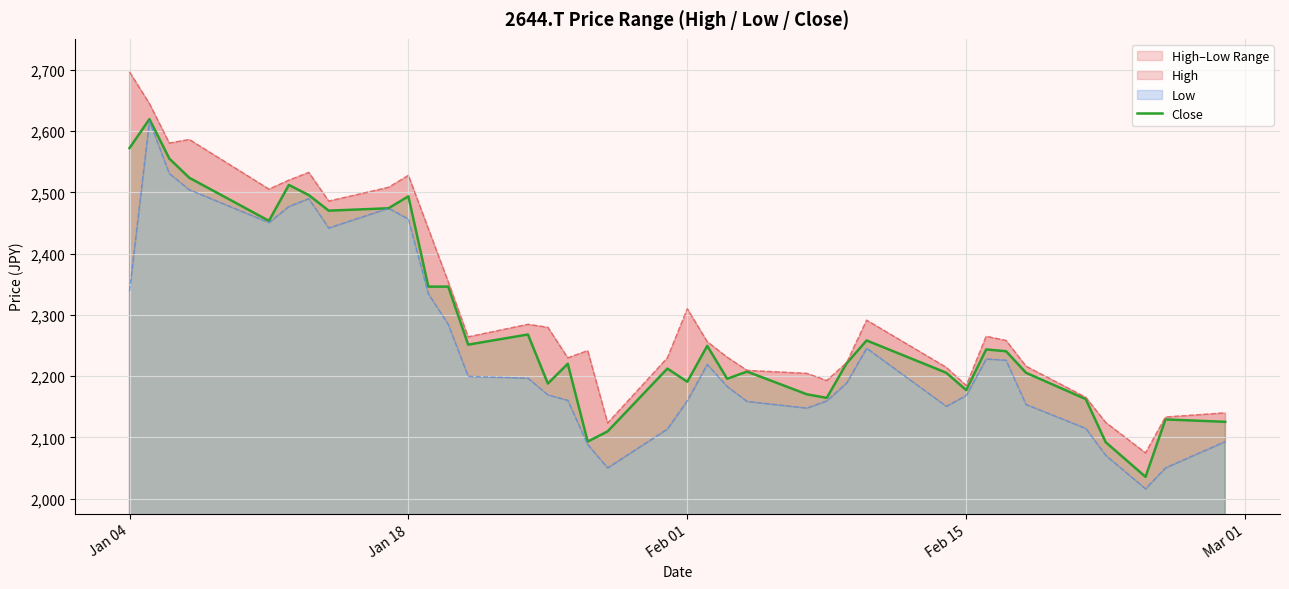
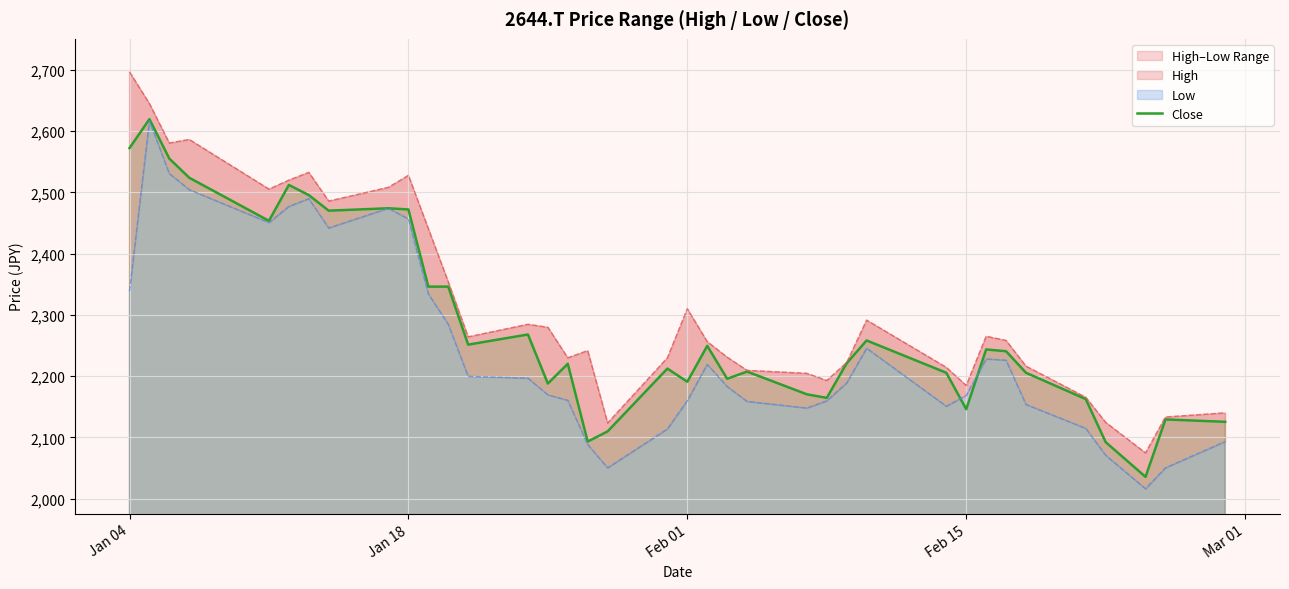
  {
    "Close": {
      "Jan 04": "2,570",
-     "Jan 18": "2,490",
+     "Jan 18": "2,470",
      "Feb 01": "2,190",
-     "Feb 15": "2,180"
+     "Feb 15": "2,150"
    },
    "High": {
      "Jan 04": "2,700",
      "Jan 18": "2,530",
      "Feb 01": "2,310",
      "Feb 15": "2,180"
    },
    "Low": {
      "Jan 04": "2,340",
      "Jan 18": "2,460",
      "Feb 01": "2,160",
      "Feb 15": "2,170"
    }
  }
